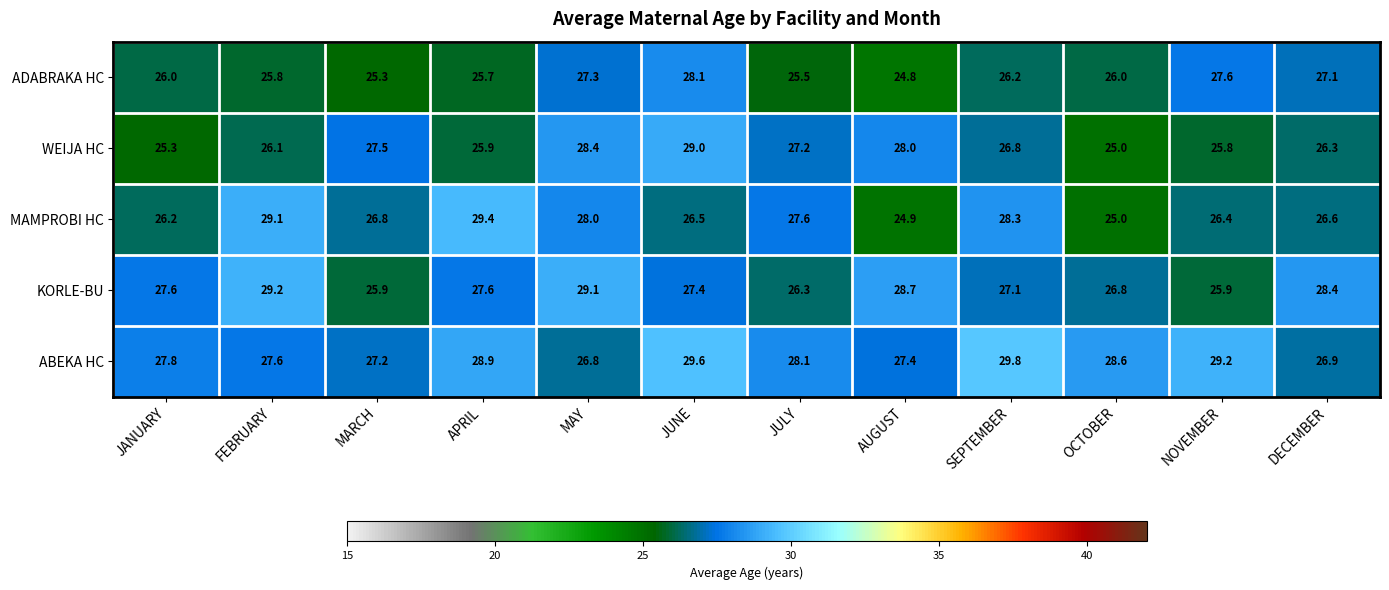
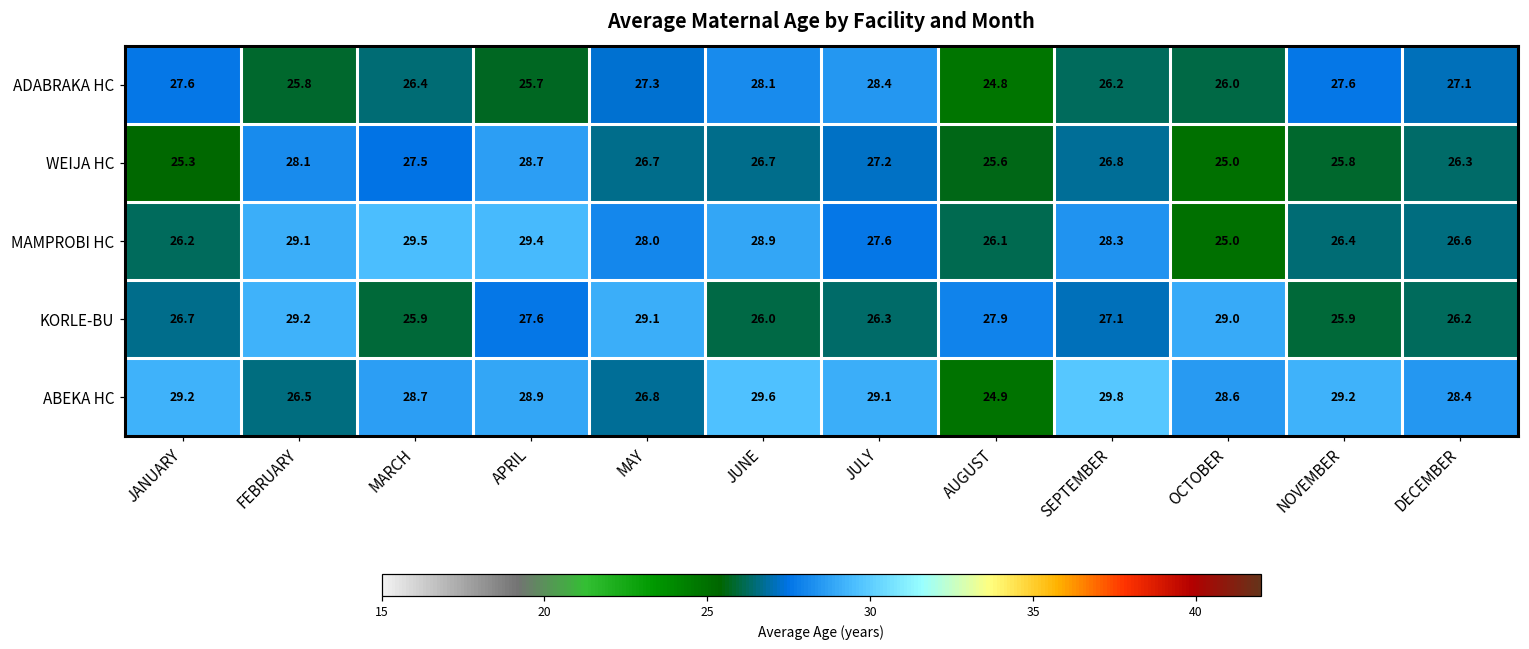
  {
    "ADABRAKA HC": {
-     "JANUARY": 26.0,
+     "JANUARY": 27.6,
      "FEBRUARY": 25.8,
-     "MARCH": 25.3,
+     "MARCH": 26.4,
      "APRIL": 25.7,
      "MAY": 27.3,
      "JUNE": 28.1,
-     "JULY": 25.5,
+     "JULY": 28.4,
      "AUGUST": 24.8,
      "SEPTEMBER": 26.2,
      "OCTOBER": 26.0,
      "NOVEMBER": 27.6,
      "DECEMBER": 27.1
    },
    "WEIJA HC": {
      "JANUARY": 25.3,
-     "FEBRUARY": 26.1,
+     "FEBRUARY": 28.1,
      "MARCH": 27.5,
-     "APRIL": 25.9,
-     "MAY": 28.4,
-     "JUNE": 29.0,
+     "APRIL": 28.7,
+     "MAY": 26.7,
+     "JUNE": 26.7,
      "JULY": 27.2,
-     "AUGUST": 28.0,
+     "AUGUST": 25.6,
      "SEPTEMBER": 26.8,
      "OCTOBER": 25.0,
      "NOVEMBER": 25.8,
      "DECEMBER": 26.3
    },
    "MAMPROBI HC": {
      "JANUARY": 26.2,
      "FEBRUARY": 29.1,
-     "MARCH": 26.8,
+     "MARCH": 29.5,
      "APRIL": 29.4,
      "MAY": 28.0,
-     "JUNE": 26.5,
+     "JUNE": 28.9,
      "JULY": 27.6,
-     "AUGUST": 24.9,
+     "AUGUST": 26.1,
      "SEPTEMBER": 28.3,
      "OCTOBER": 25.0,
      "NOVEMBER": 26.4,
      "DECEMBER": 26.6
    },
    "KORLE-BU": {
-     "JANUARY": 27.6,
+     "JANUARY": 26.7,
      "FEBRUARY": 29.2,
      "MARCH": 25.9,
      "APRIL": 27.6,
      "MAY": 29.1,
-     "JUNE": 27.4,
+     "JUNE": 26.0,
      "JULY": 26.3,
-     "AUGUST": 28.7,
+     "AUGUST": 27.9,
      "SEPTEMBER": 27.1,
-     "OCTOBER": 26.8,
+     "OCTOBER": 29.0,
      "NOVEMBER": 25.9,
-     "DECEMBER": 28.4
+     "DECEMBER": 26.2
    },
    "ABEKA HC": {
-     "JANUARY": 27.8,
-     "FEBRUARY": 27.6,
-     "MARCH": 27.2,
+     "JANUARY": 29.2,
+     "FEBRUARY": 26.5,
+     "MARCH": 28.7,
      "APRIL": 28.9,
      "MAY": 26.8,
      "JUNE": 29.6,
-     "JULY": 28.1,
-     "AUGUST": 27.4,
+     "JULY": 29.1,
+     "AUGUST": 24.9,
      "SEPTEMBER": 29.8,
      "OCTOBER": 28.6,
      "NOVEMBER": 29.2,
-     "DECEMBER": 26.9
+     "DECEMBER": 28.4
    }
  }
